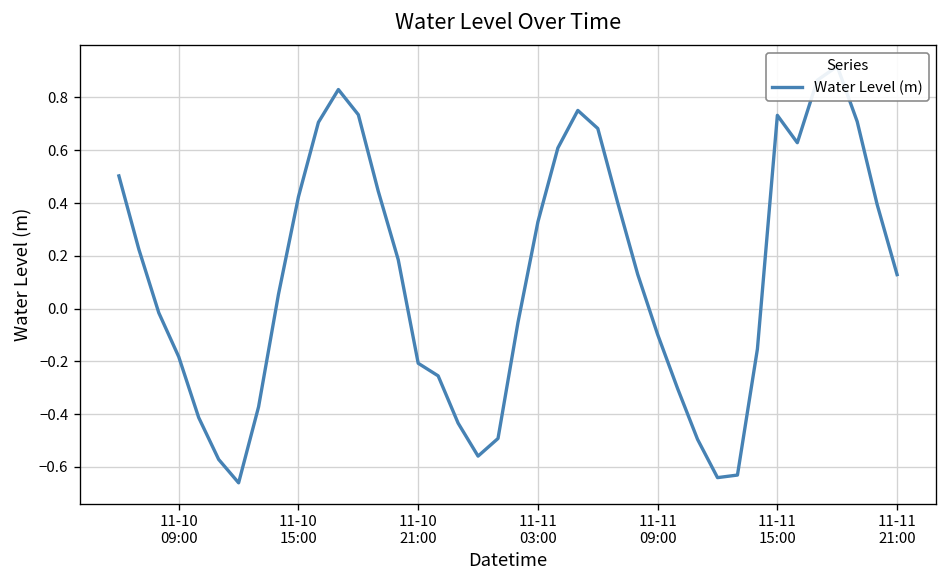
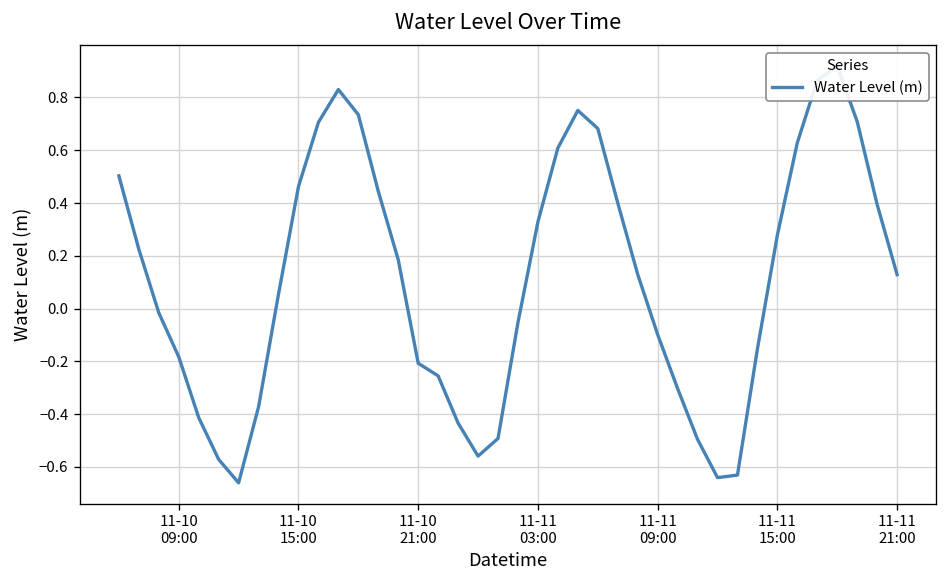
  {
    "11-10 09:00": -0.18,
-   "11-10 15:00": 0.42,
+   "11-10 15:00": 0.46,
    "11-10 21:00": -0.21,
    "11-11 03:00": 0.33,
    "11-11 09:00": -0.10,
-   "11-11 15:00": 0.73,
+   "11-11 15:00": 0.28,
    "11-11 21:00": 0.13
  }
